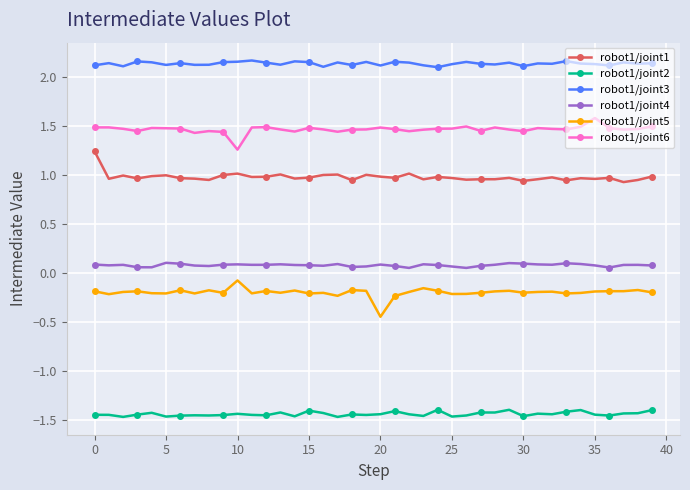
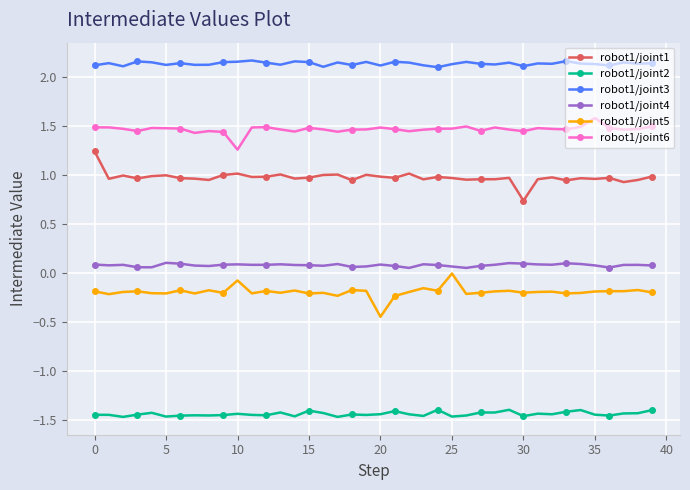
  {
    "robot1/joint1": {
      "0": 1.2,
      "5": 1.0,
      "10": 1.0,
      "15": 1.0,
      "20": 1.0,
      "25": 1.0,
-     "30": 0.9,
+     "30": 0.7,
      "35": 1.0
    },
    "robot1/joint2": {
      "0": -1.4,
      "5": -1.5,
      "10": -1.4,
      "15": -1.4,
      "20": -1.4,
      "25": -1.5,
      "30": -1.5,
      "35": -1.4
    },
    "robot1/joint3": {
      "0": 2.1,
      "5": 2.1,
      "10": 2.2,
      "15": 2.2,
      "20": 2.1,
      "25": 2.1,
      "30": 2.1
    },
    "robot1/joint4": {
      "0": 0.1,
      "5": 0.1,
      "10": 0.1,
      "15": 0.1,
      "20": 0.1,
      "25": 0.1,
      "30": 0.1,
      "35": 0.1
    },
    "robot1/joint5": {
      "0": -0.2,
      "5": -0.2,
      "10": -0.1,
      "15": -0.2,
      "20": -0.4,
-     "25": -0.2,
+     "25": 0.0,
      "30": -0.2,
      "35": -0.2
    },
    "robot1/joint6": {
      "0": 1.5,
      "5": 1.5,
      "10": 1.3,
      "15": 1.5,
      "20": 1.5,
      "25": 1.5,
      "30": 1.4
    }
  }
